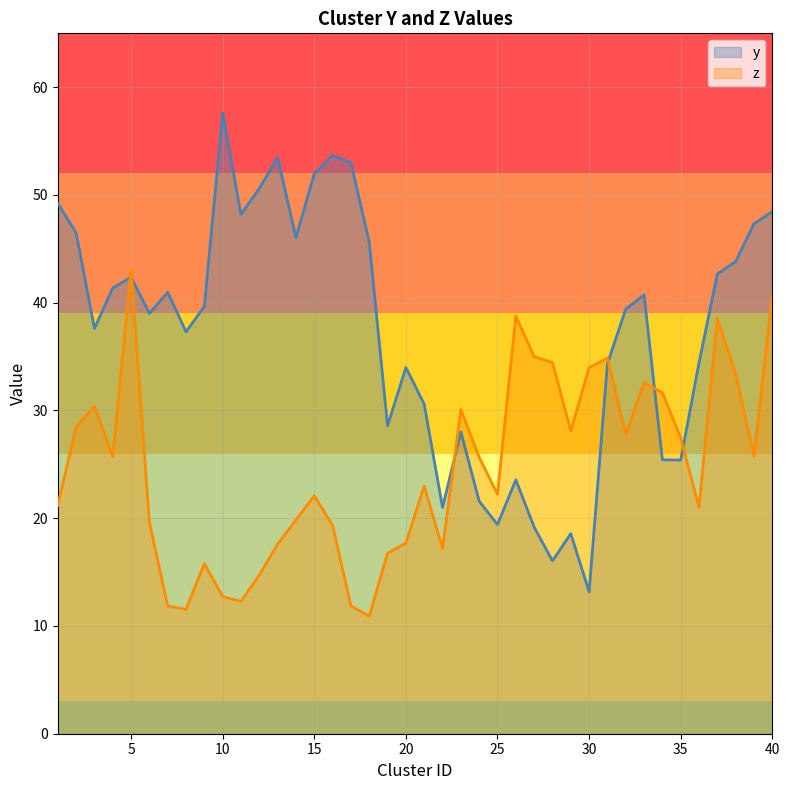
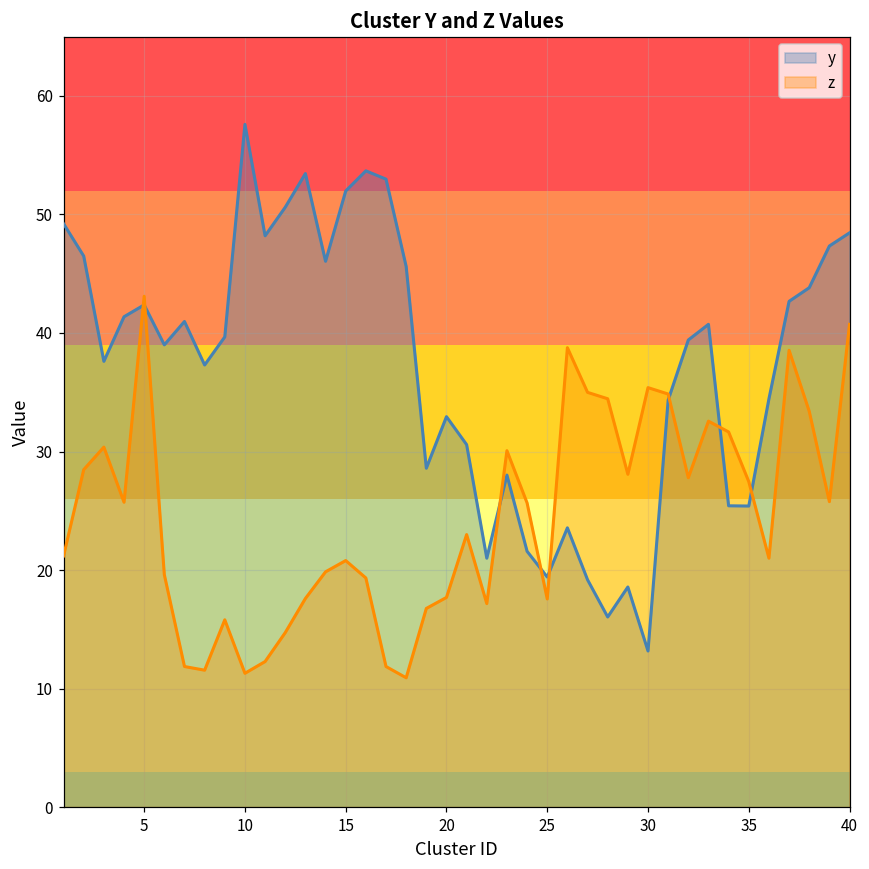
  {
    "y": {
      "5": 42.4,
      "10": 57.6,
      "15": 52.0,
-     "20": 34.0,
+     "20": 32.9,
      "25": 19.4,
      "30": 13.2,
      "35": 25.4,
      "40": 48.5
    },
    "z": {
      "5": 43.1,
-     "10": 12.7,
-     "15": 22.1,
+     "10": 11.3,
+     "15": 20.8,
      "20": 17.7,
-     "25": 22.2,
-     "30": 34.0,
+     "25": 17.6,
+     "30": 35.4,
      "35": 27.5,
      "40": 40.7
    }
  }
